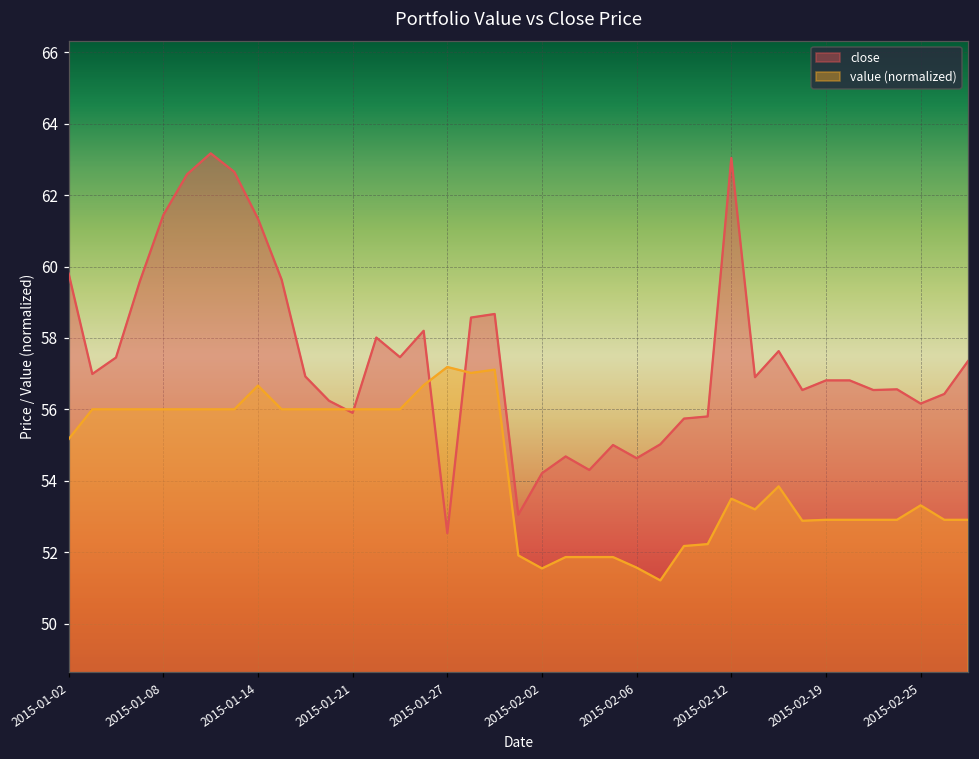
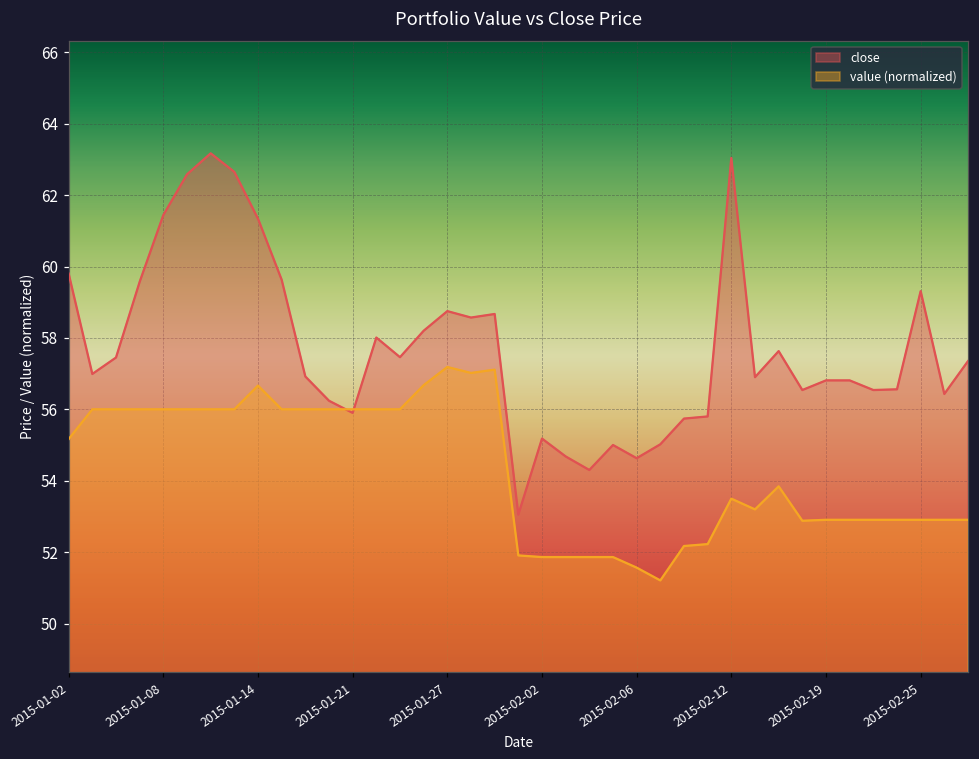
  {
    "close": {
      "2015-01-02": 59.8,
      "2015-01-08": 61.4,
      "2015-01-14": 61.3,
      "2015-01-21": 55.9,
-     "2015-01-27": 52.5,
-     "2015-02-02": 54.2,
+     "2015-01-27": 58.8,
+     "2015-02-02": 55.2,
      "2015-02-06": 54.6,
      "2015-02-12": 63.0,
      "2015-02-19": 56.8,
-     "2015-02-25": 56.2
+     "2015-02-25": 59.3
    },
    "value (normalized)": {
      "2015-01-02": 55.2,
      "2015-01-08": 56.0,
      "2015-01-14": 56.7,
      "2015-01-21": 56.0,
      "2015-01-27": 57.2,
-     "2015-02-02": 51.5,
+     "2015-02-02": 51.9,
      "2015-02-06": 51.6,
      "2015-02-12": 53.5,
      "2015-02-19": 52.9,
-     "2015-02-25": 53.3
+     "2015-02-25": 52.9
    }
  }
